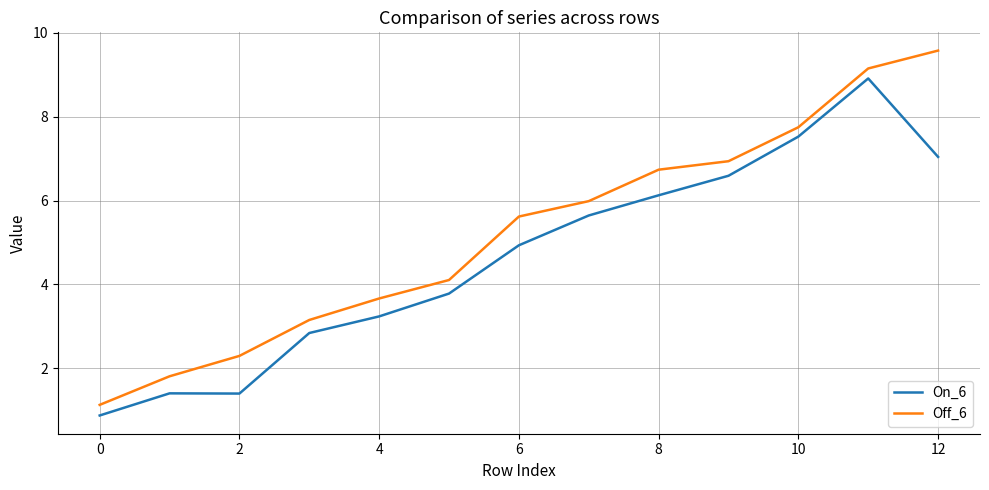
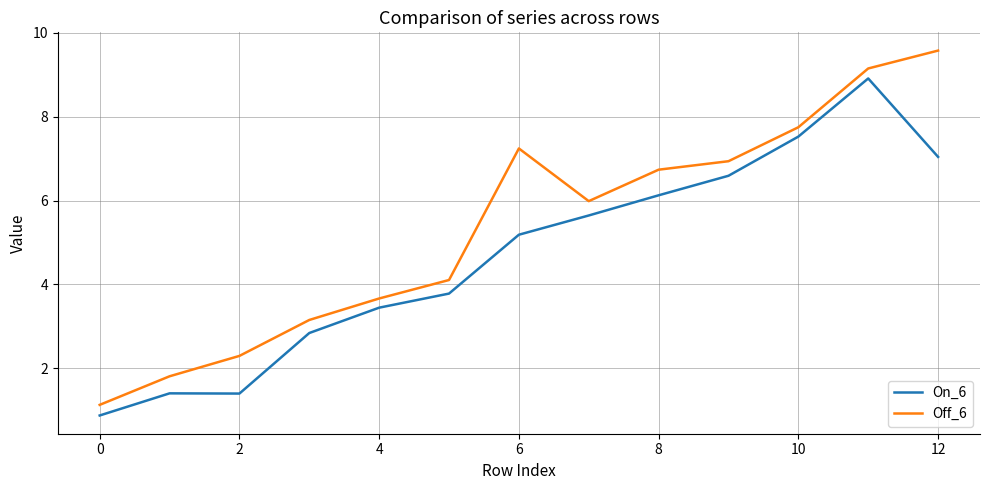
  {
    "On_6": {
      "0": 0.9,
      "2": 1.4,
-     "4": 3.2,
-     "6": 4.9,
+     "4": 3.4,
+     "6": 5.2,
      "8": 6.1,
      "10": 7.5,
      "12": 7.0
    },
    "Off_6": {
      "0": 1.1,
      "2": 2.3,
      "4": 3.7,
-     "6": 5.6,
+     "6": 7.2,
      "8": 6.7,
      "10": 7.7,
      "12": 9.6
    }
  }
